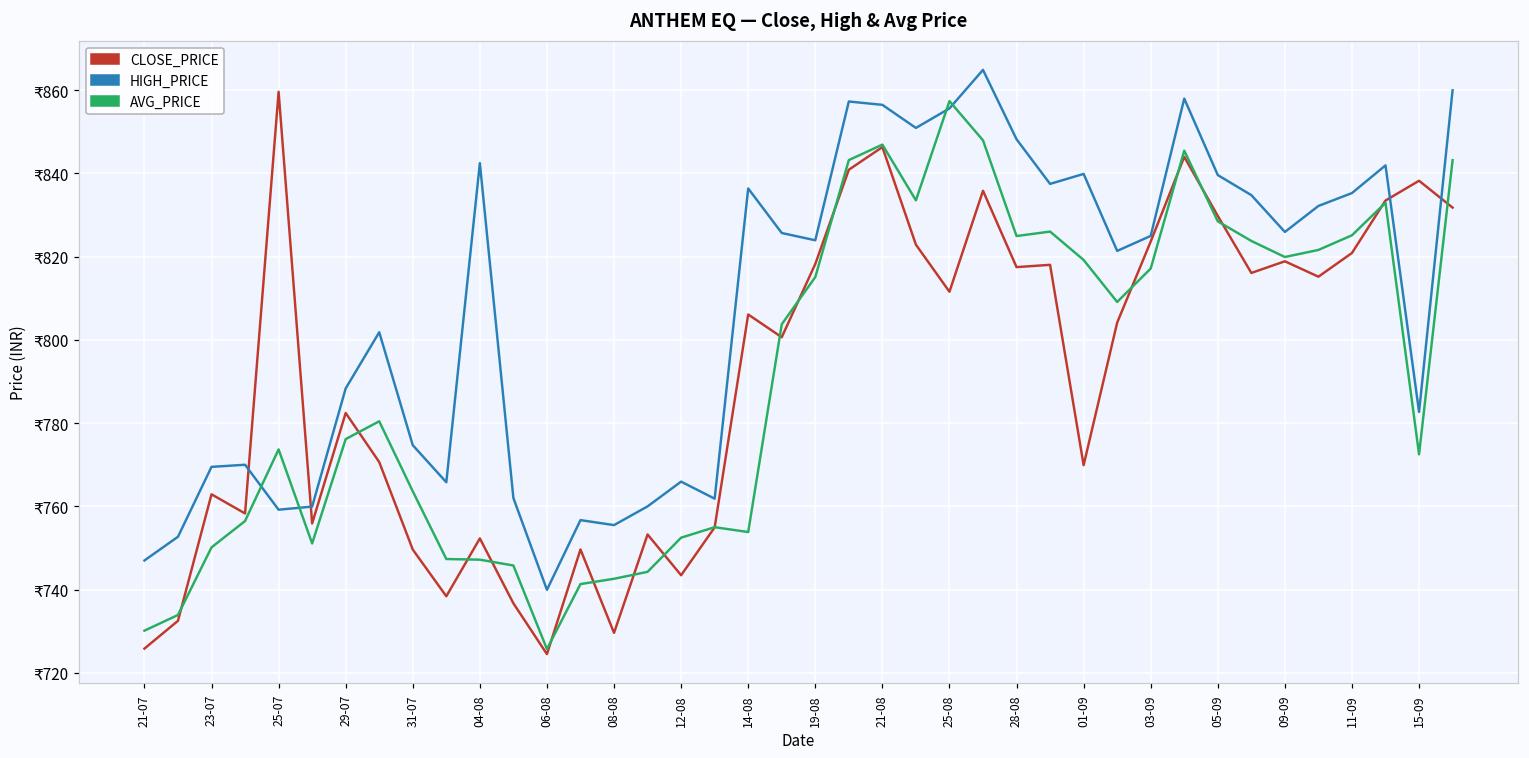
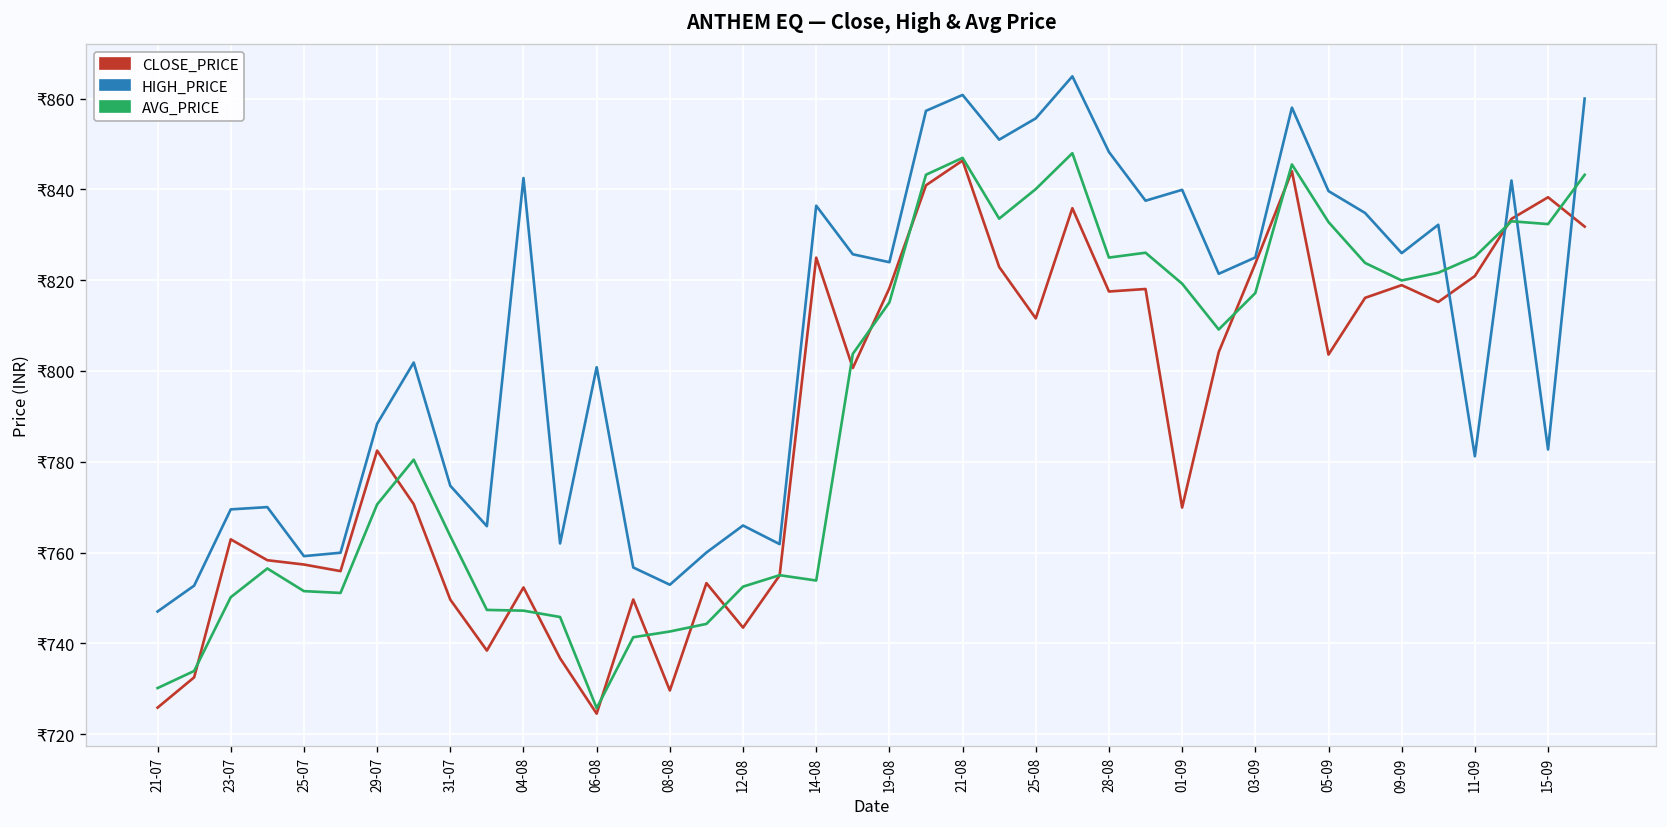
  {
    "CLOSE_PRICE": {
      "21-07": "₹726",
      "23-07": "₹763",
-     "25-07": "₹860",
+     "25-07": "₹757",
      "29-07": "₹782",
      "31-07": "₹750",
      "04-08": "₹752",
      "06-08": "₹725",
      "08-08": "₹730",
      "12-08": "₹743",
-     "14-08": "₹806",
+     "14-08": "₹825",
      "19-08": "₹818",
      "25-08": "₹812",
      "28-08": "₹818",
      "01-09": "₹770",
      "03-09": "₹824",
-     "05-09": "₹830",
+     "05-09": "₹804",
      "09-09": "₹819",
      "11-09": "₹821",
      "15-09": "₹838"
    },
    "HIGH_PRICE": {
      "21-07": "₹747",
      "23-07": "₹770",
      "25-07": "₹759",
      "29-07": "₹788",
      "31-07": "₹775",
      "04-08": "₹843",
-     "06-08": "₹740",
-     "08-08": "₹756",
+     "06-08": "₹801",
+     "08-08": "₹753",
      "12-08": "₹766",
      "14-08": "₹836",
      "19-08": "₹824",
-     "21-08": "₹857",
+     "21-08": "₹861",
      "25-08": "₹856",
      "28-08": "₹848",
      "01-09": "₹840",
      "03-09": "₹825",
      "05-09": "₹840",
      "09-09": "₹826",
-     "11-09": "₹835",
+     "11-09": "₹781",
      "15-09": "₹783"
    },
    "AVG_PRICE": {
      "21-07": "₹730",
      "23-07": "₹750",
-     "25-07": "₹774",
-     "29-07": "₹776",
+     "25-07": "₹751",
+     "29-07": "₹771",
      "31-07": "₹764",
      "04-08": "₹747",
      "06-08": "₹726",
      "08-08": "₹743",
      "12-08": "₹752",
      "14-08": "₹754",
      "19-08": "₹815",
-     "25-08": "₹857",
+     "25-08": "₹840",
      "28-08": "₹825",
      "01-09": "₹819",
      "03-09": "₹817",
-     "05-09": "₹829",
+     "05-09": "₹833",
      "09-09": "₹820",
      "11-09": "₹825",
-     "15-09": "₹773"
+     "15-09": "₹832"
    }
  }
